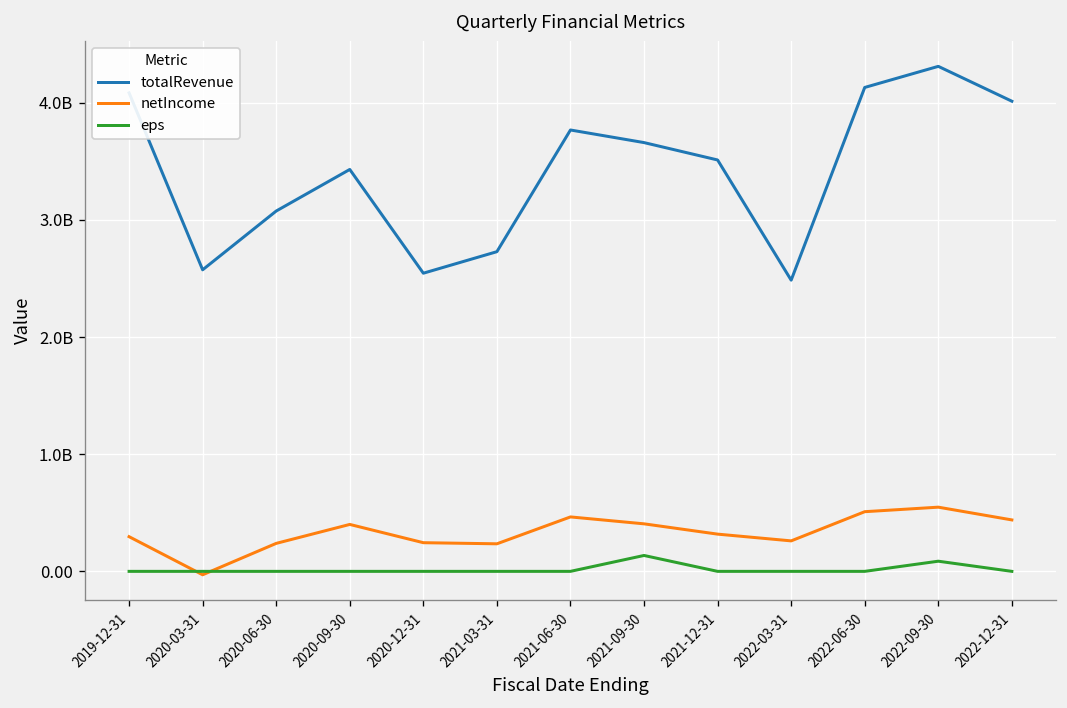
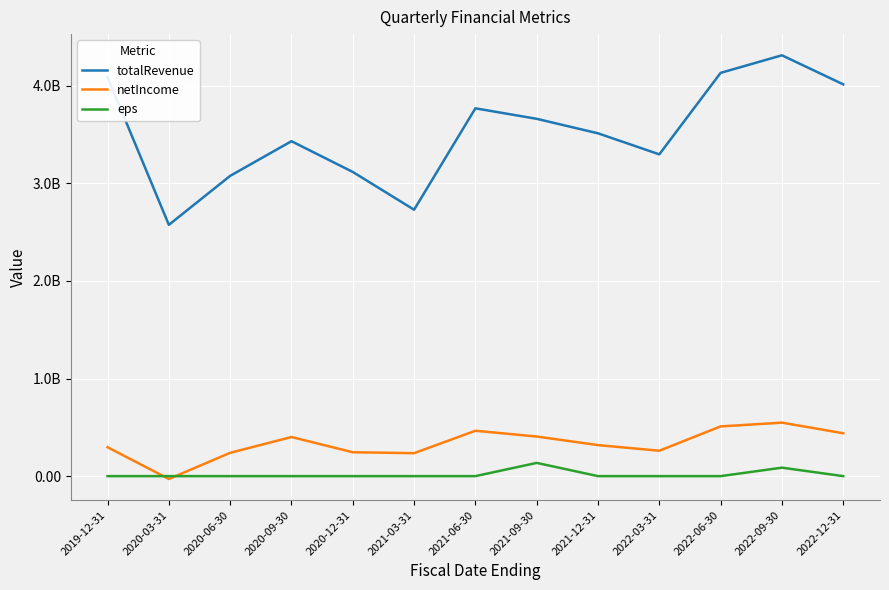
  {
    "totalRevenue": {
      "2020-03-31": 2600000000,
      "2020-06-30": 3100000000,
      "2020-09-30": 3400000000,
-     "2020-12-31": 2500000000,
+     "2020-12-31": 3100000000,
      "2021-03-31": 2700000000,
      "2021-06-30": 3800000000,
      "2021-09-30": 3700000000,
      "2021-12-31": 3500000000,
-     "2022-03-31": 2500000000,
+     "2022-03-31": 3300000000,
      "2022-06-30": 4100000000,
      "2022-09-30": 4300000000,
      "2022-12-31": 4000000000
    },
    "netIncome": {
      "2019-12-31": 300000000,
      "2020-03-31": 0,
      "2020-06-30": 200000000,
      "2020-09-30": 400000000,
      "2020-12-31": 200000000,
      "2021-03-31": 200000000,
      "2021-06-30": 500000000,
      "2021-09-30": 400000000,
      "2021-12-31": 300000000,
      "2022-03-31": 300000000,
      "2022-06-30": 500000000,
      "2022-09-30": 500000000,
      "2022-12-31": 400000000
    },
    "eps": {
      "2019-12-31": 0,
      "2020-03-31": 0,
      "2020-06-30": 0,
      "2020-09-30": 0,
      "2020-12-31": 0,
      "2021-03-31": 0,
      "2021-06-30": 0,
      "2021-09-30": 100000000,
      "2021-12-31": 0,
      "2022-03-31": 0,
      "2022-06-30": 0,
      "2022-09-30": 100000000,
      "2022-12-31": 0
    }
  }
